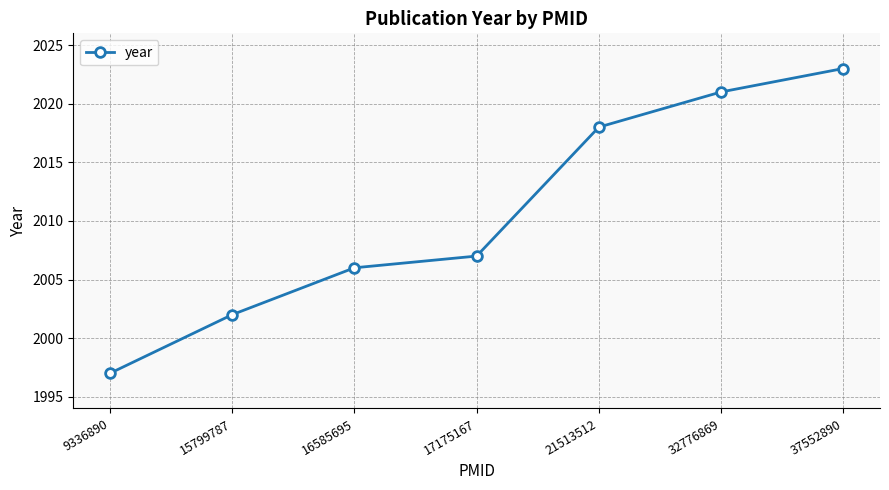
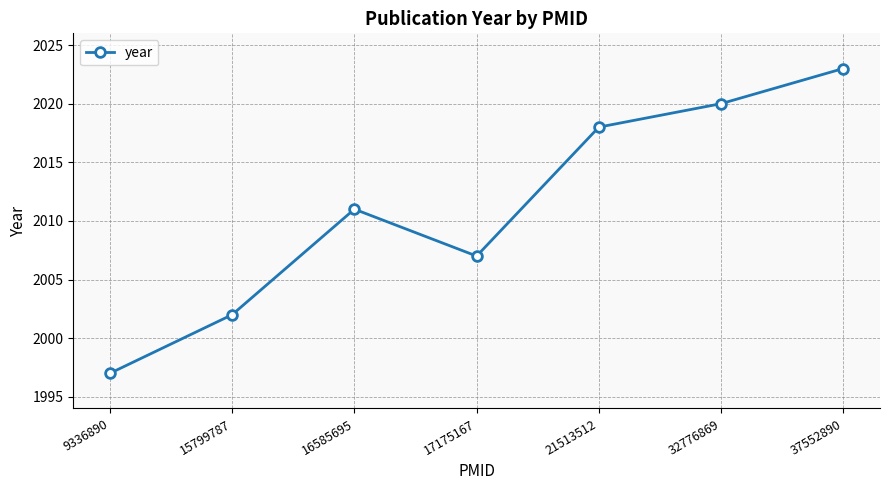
  {
    "9336890": 1997,
    "15799787": 2002,
-   "16585695": 2006,
+   "16585695": 2011,
    "17175167": 2007,
    "21513512": 2018,
-   "32776869": 2021,
+   "32776869": 2020,
    "37552890": 2023
  }
